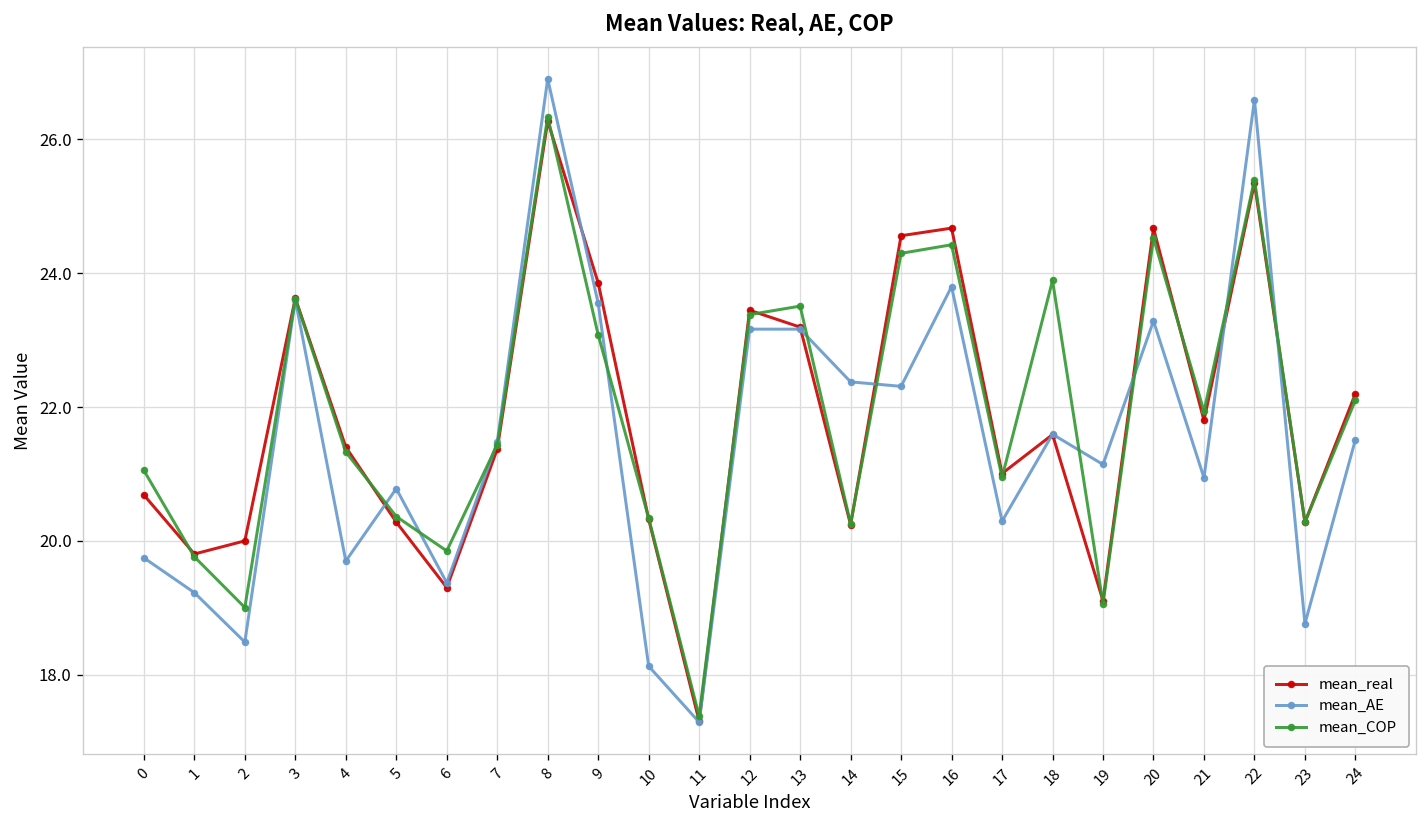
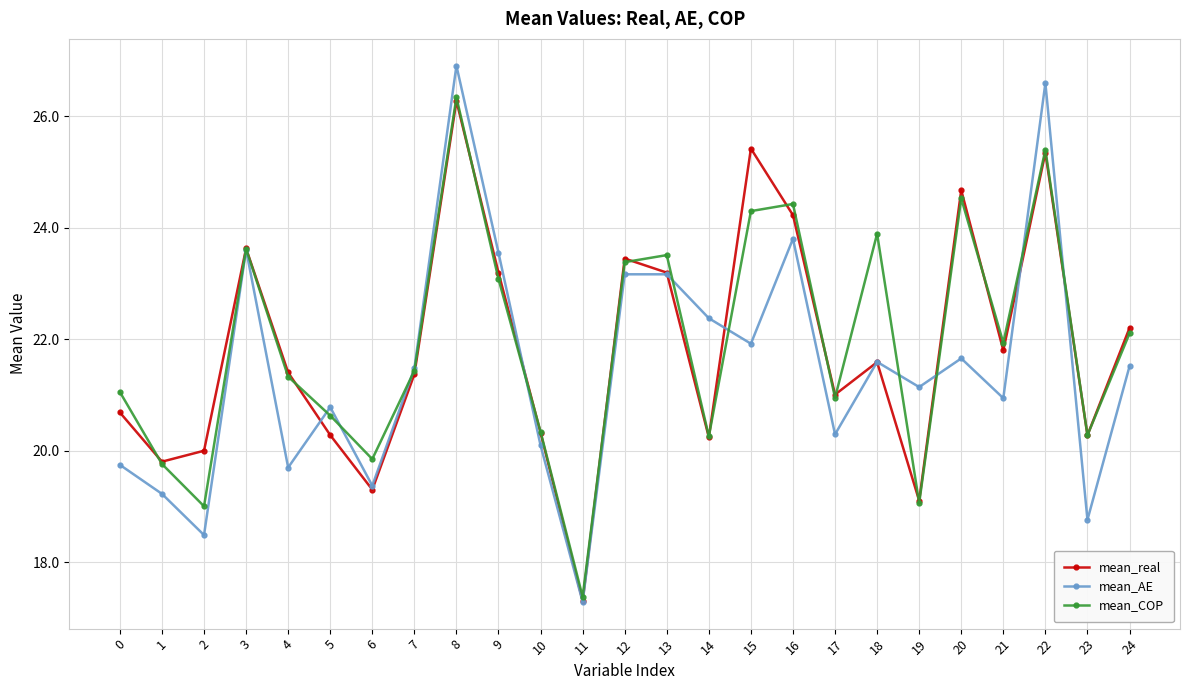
  {
    "mean_real": {
      "0": 20.7,
      "2": 20.0,
      "4": 21.4,
      "5": 20.3,
      "6": 19.3,
      "7": 21.4,
      "8": 26.3,
-     "9": 23.9,
+     "9": 23.2,
      "12": 23.4,
-     "15": 24.6,
-     "16": 24.7,
+     "15": 25.4,
+     "16": 24.2,
      "17": 21.0,
      "20": 24.7,
      "21": 21.8,
      "22": 25.3,
      "24": 22.2
    },
    "mean_AE": {
      "0": 19.7,
      "1": 19.2,
      "2": 18.5,
      "4": 19.7,
      "5": 20.8,
      "6": 19.4,
      "8": 26.9,
      "9": 23.6,
-     "10": 18.1,
+     "10": 20.1,
      "12": 23.2,
      "14": 22.4,
-     "15": 22.3,
+     "15": 21.9,
      "16": 23.8,
      "17": 20.3,
      "19": 21.1,
-     "20": 23.3,
+     "20": 21.7,
      "21": 20.9,
      "22": 26.6,
      "23": 18.8,
      "24": 21.5
    },
    "mean_COP": {
      "0": 21.1,
      "2": 19.0,
      "4": 21.3,
-     "5": 20.4,
+     "5": 20.6,
      "6": 19.9,
      "8": 26.3,
      "9": 23.1,
      "11": 17.4,
      "12": 23.4,
      "13": 23.5,
      "15": 24.3,
      "16": 24.4,
      "17": 21.0,
      "18": 23.9,
      "20": 24.5,
      "21": 21.9,
      "22": 25.4,
      "24": 22.1
    }
  }
